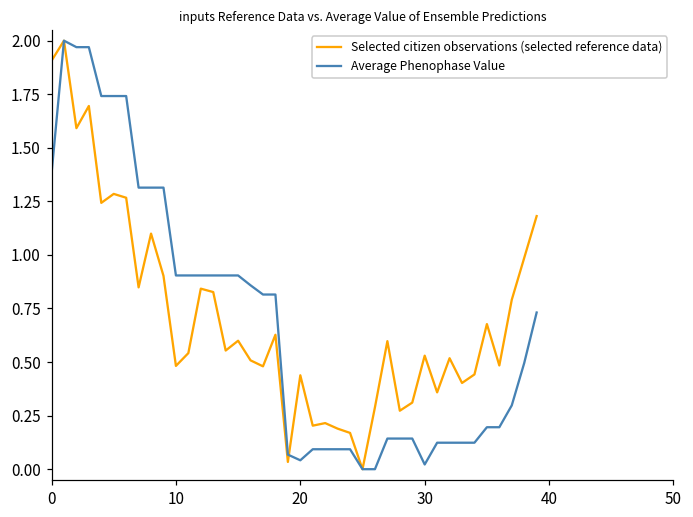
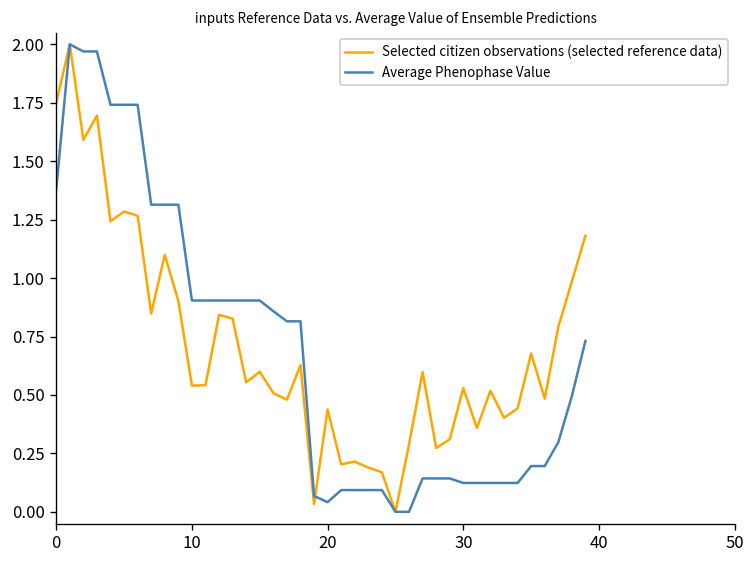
  {
    "Selected citizen observations (selected reference data)": {
-     "0": 1.91,
-     "10": 0.48,
+     "0": 1.75,
+     "10": 0.54,
      "20": 0.44,
      "30": 0.53
    },
    "Average Phenophase Value": {
      "0": 1.38,
      "10": 0.90,
      "20": 0.04,
-     "30": 0.02
+     "30": 0.12
    }
  }
